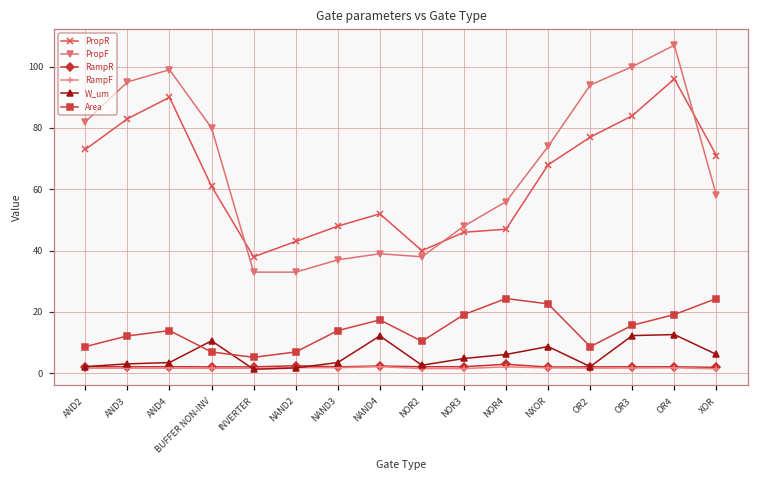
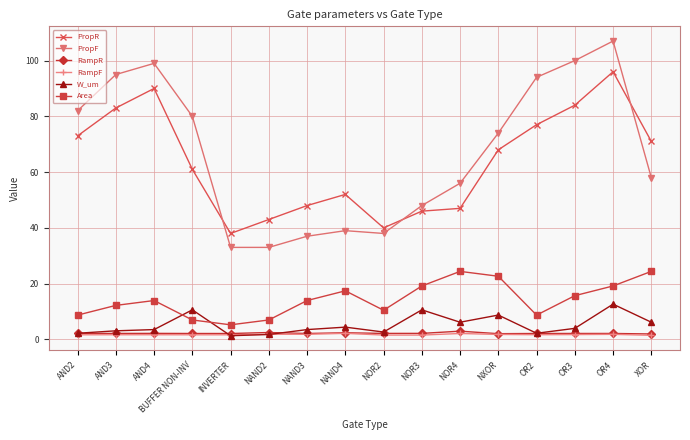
  {
    "W_um": {
      "AND3": 3,
      "AND4": 4,
      "BUFFER NON-INV": 11,
      "NAND3": 4,
-     "NAND4": 12,
-     "NOR3": 5,
+     "NAND4": 4,
+     "NOR3": 11,
      "NOR4": 6,
      "NXOR": 9,
-     "OR3": 12,
+     "OR3": 4,
      "OR4": 13,
      "XOR": 6
    }
  }
